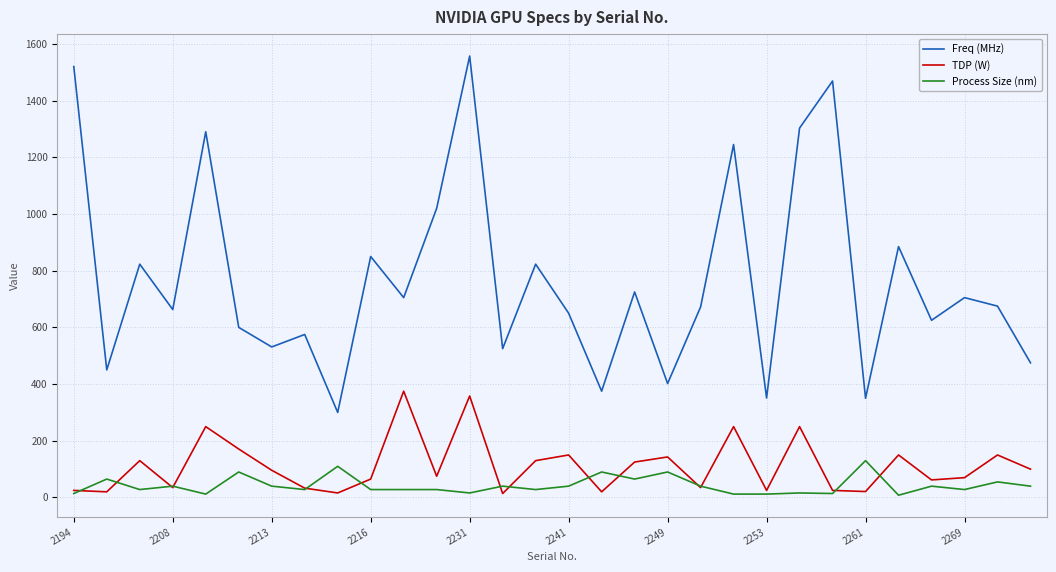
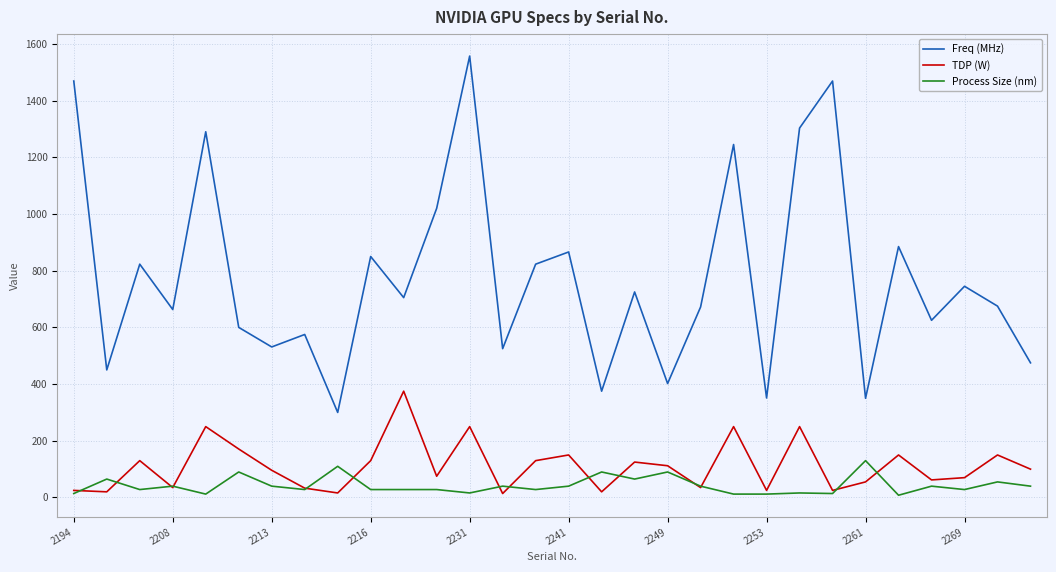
  {
    "Freq (MHz)": {
-     "2194": 1520,
+     "2194": 1470,
      "2208": 660,
      "2213": 530,
      "2216": 850,
      "2231": 1560,
-     "2241": 650,
+     "2241": 870,
      "2249": 400,
      "2253": 350,
      "2261": 350,
-     "2269": 710
+     "2269": 750
    },
    "TDP (W)": {
      "2194": 30,
      "2213": 100,
-     "2216": 70,
-     "2231": 360,
+     "2216": 130,
+     "2231": 250,
      "2241": 150,
-     "2249": 140,
+     "2249": 110,
      "2253": 30,
-     "2261": 20,
+     "2261": 60,
      "2269": 70
    },
    "Process Size (nm)": {
      "2194": 10,
      "2213": 40,
      "2216": 30,
      "2231": 20,
      "2241": 40,
      "2249": 90,
      "2253": 10,
      "2261": 130,
      "2269": 30
    }
  }
